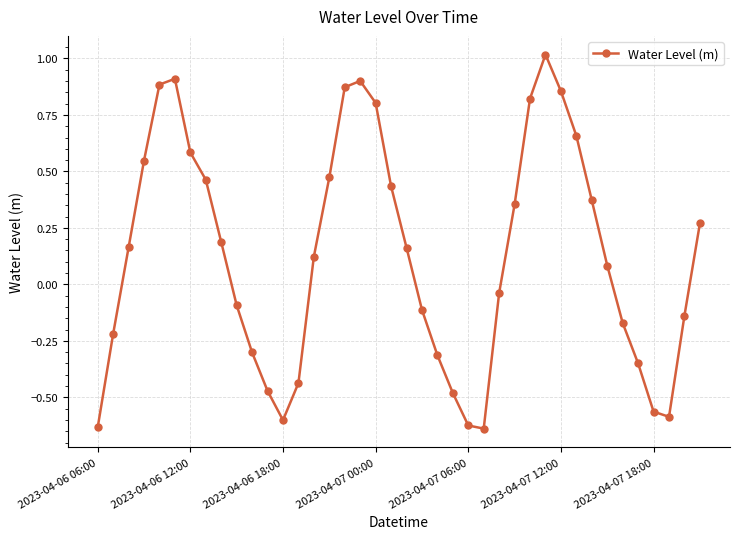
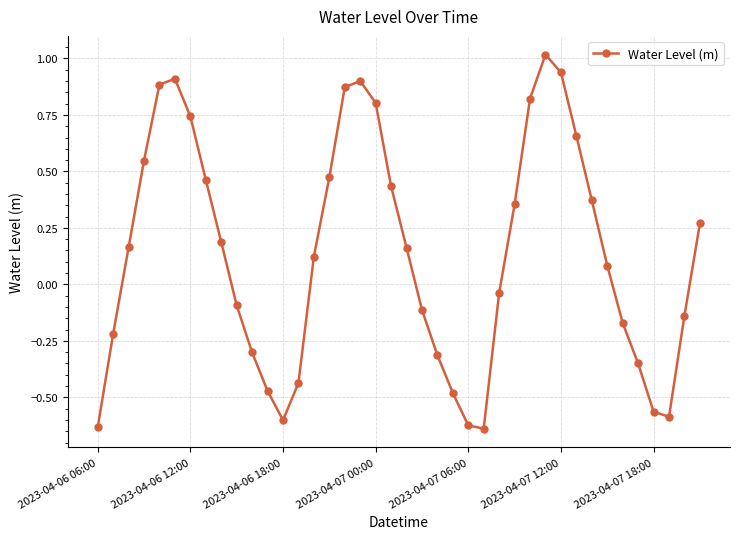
  {
    "2023-04-06 06:00": -0.63,
-   "2023-04-06 12:00": 0.58,
+   "2023-04-06 12:00": 0.74,
    "2023-04-06 18:00": -0.60,
    "2023-04-07 00:00": 0.80,
    "2023-04-07 06:00": -0.62,
-   "2023-04-07 12:00": 0.86,
+   "2023-04-07 12:00": 0.94,
    "2023-04-07 18:00": -0.56
  }
